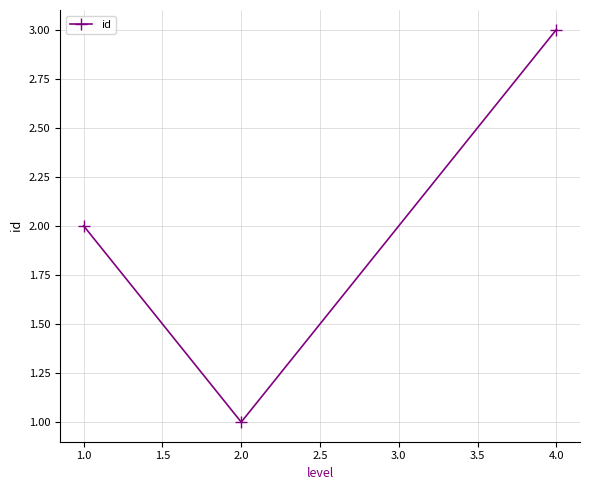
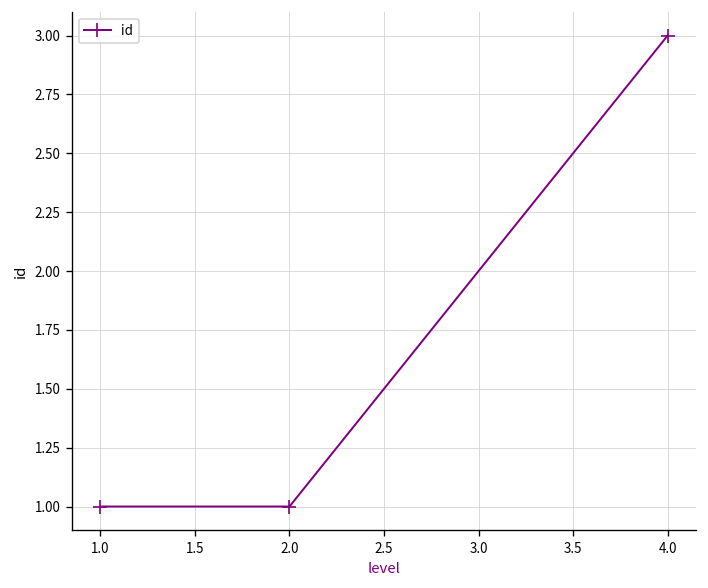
  {
-   "1.0": 2,
+   "1.0": 1,
    "2.0": 1,
    "4.0": 3
  }
